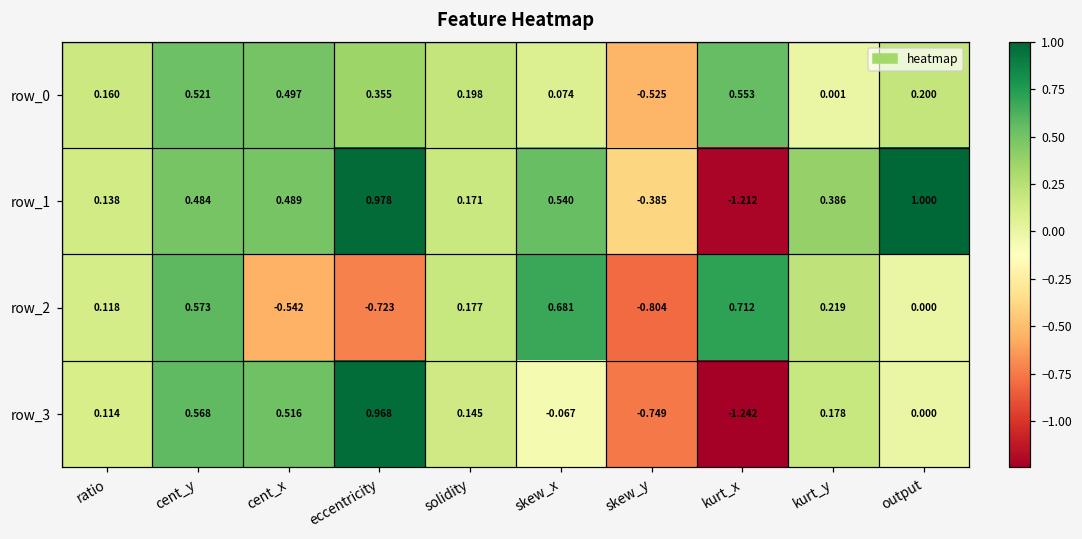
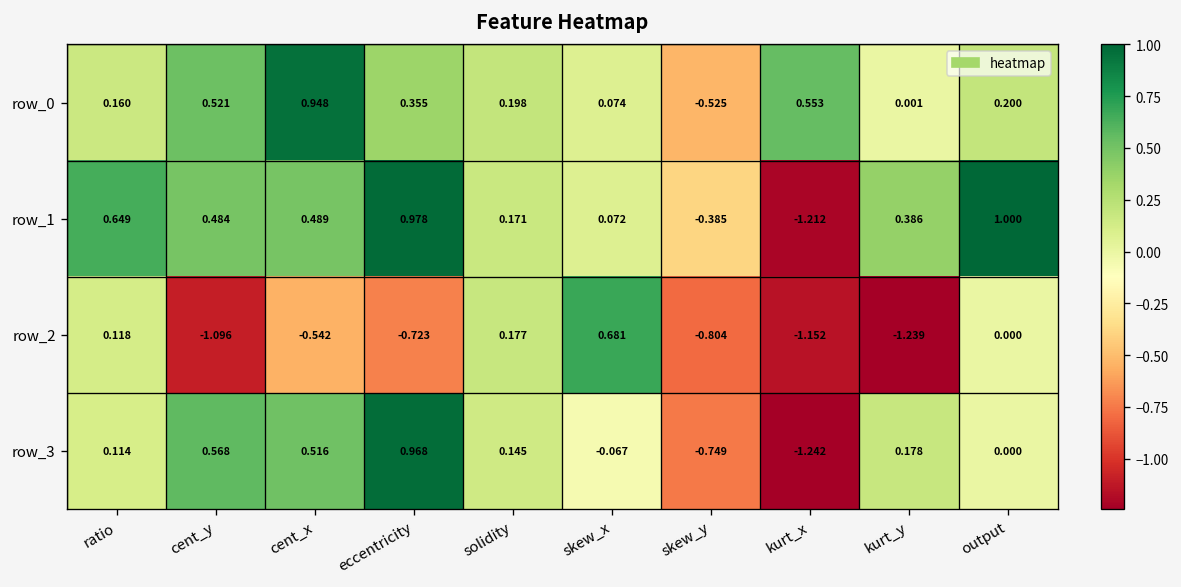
  {
    "row_0": {
      "ratio": 0.160,
      "cent_y": 0.521,
-     "cent_x": 0.497,
+     "cent_x": 0.948,
      "eccentricity": 0.355,
      "solidity": 0.198,
      "skew_x": 0.074,
      "skew_y": -0.525,
      "kurt_x": 0.553,
      "kurt_y": 0.001,
      "output": 0.200
    },
    "row_1": {
-     "ratio": 0.138,
+     "ratio": 0.649,
      "cent_y": 0.484,
      "cent_x": 0.489,
      "eccentricity": 0.978,
      "solidity": 0.171,
-     "skew_x": 0.540,
+     "skew_x": 0.072,
      "skew_y": -0.385,
      "kurt_x": -1.212,
      "kurt_y": 0.386,
      "output": 1.000
    },
    "row_2": {
      "ratio": 0.118,
-     "cent_y": 0.573,
+     "cent_y": -1.096,
      "cent_x": -0.542,
      "eccentricity": -0.723,
      "solidity": 0.177,
      "skew_x": 0.681,
      "skew_y": -0.804,
-     "kurt_x": 0.712,
-     "kurt_y": 0.219,
+     "kurt_x": -1.152,
+     "kurt_y": -1.239,
      "output": 0.000
    },
    "row_3": {
      "ratio": 0.114,
      "cent_y": 0.568,
      "cent_x": 0.516,
      "eccentricity": 0.968,
      "solidity": 0.145,
      "skew_x": -0.067,
      "skew_y": -0.749,
      "kurt_x": -1.242,
      "kurt_y": 0.178,
      "output": 0.000
    }
  }
